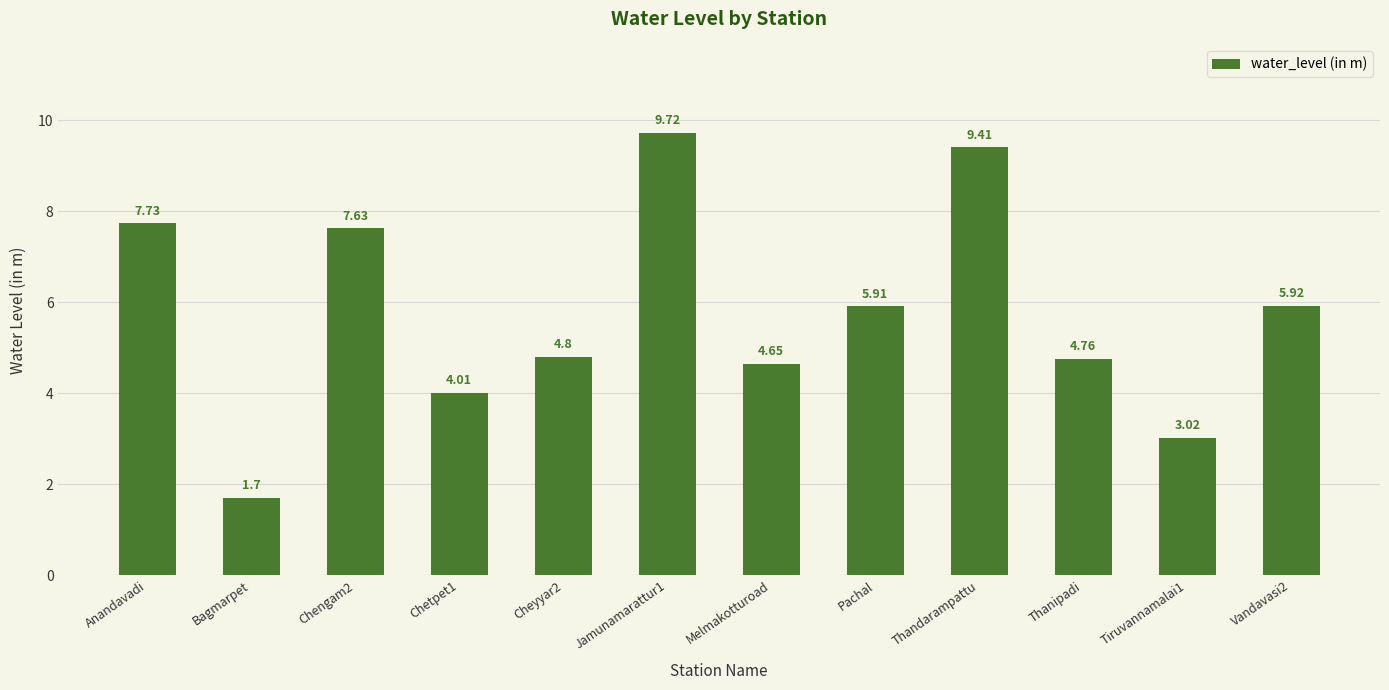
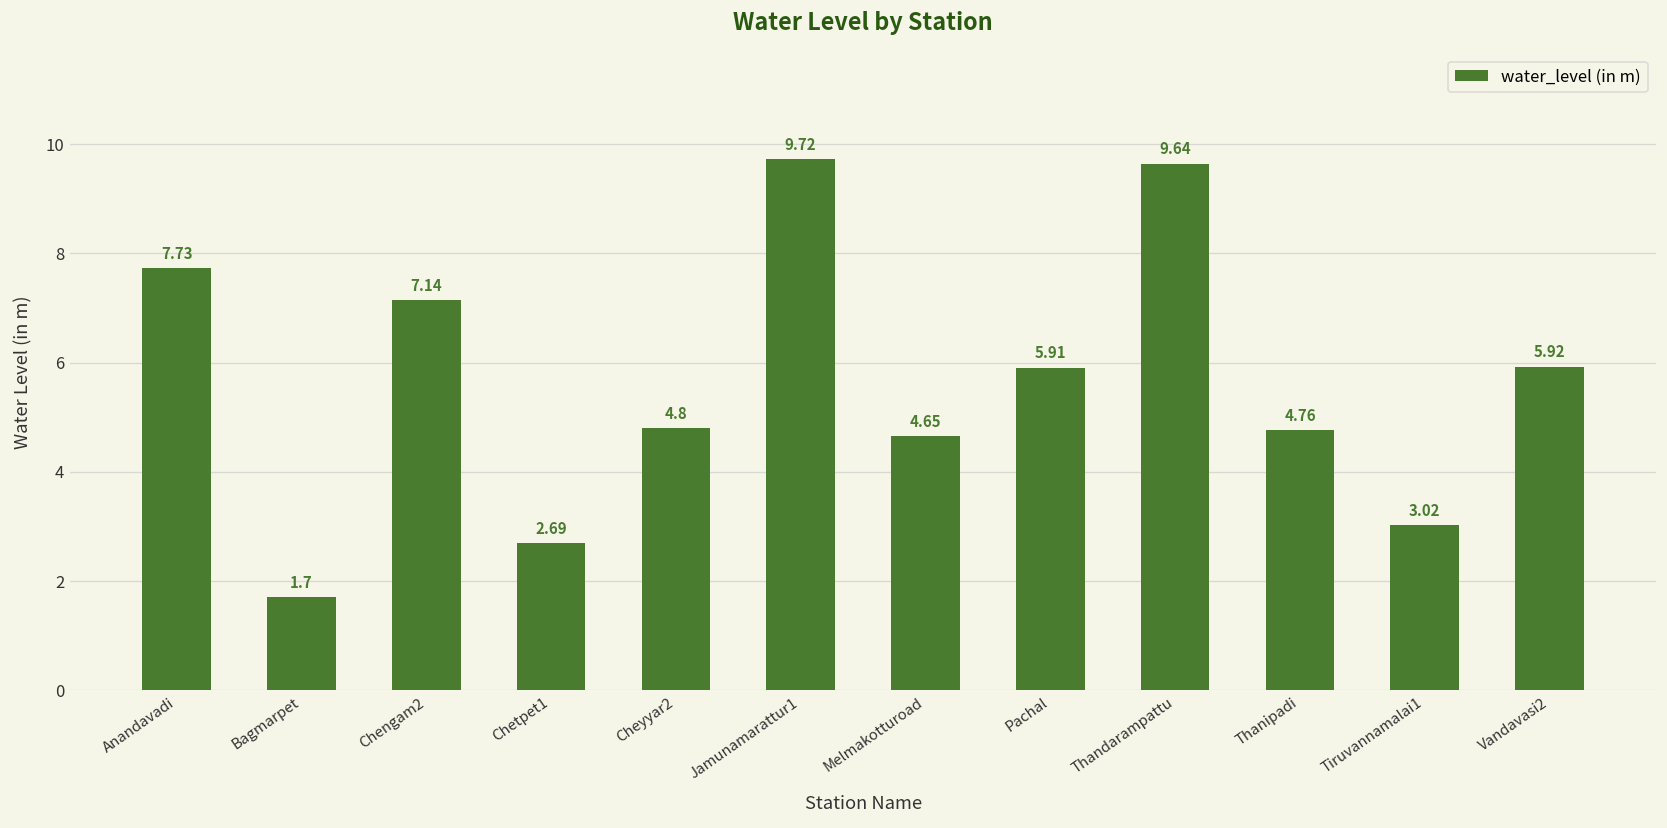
  {
    "Anandavadi": 7.73,
    "Bagmarpet": 1.7,
-   "Chengam2": 7.63,
-   "Chetpet1": 4.01,
+   "Chengam2": 7.14,
+   "Chetpet1": 2.69,
    "Cheyyar2": 4.8,
    "Jamunamarattur1": 9.72,
    "Melmakotturoad": 4.65,
    "Pachal": 5.91,
-   "Thandarampattu": 9.41,
+   "Thandarampattu": 9.64,
    "Thanipadi": 4.76,
    "Tiruvannamalai1": 3.02,
    "Vandavasi2": 5.92
  }
